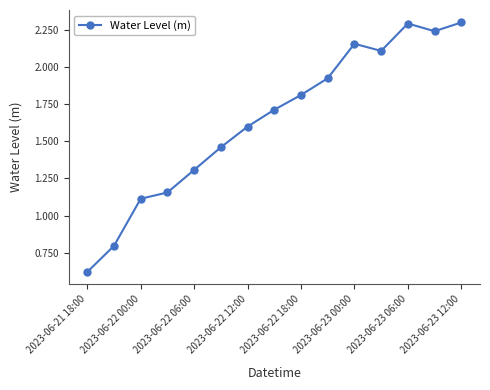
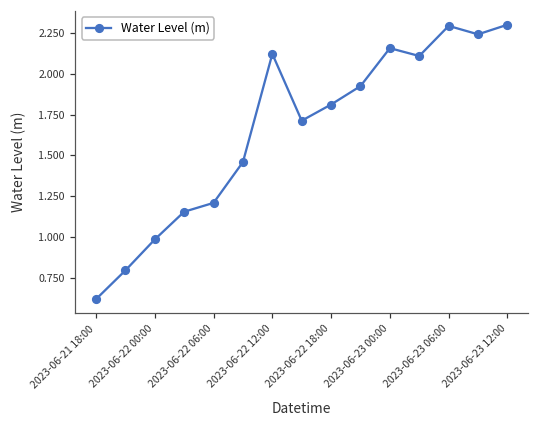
  {
    "2023-06-21 18:00": 0.62,
-   "2023-06-22 00:00": 1.11,
-   "2023-06-22 06:00": 1.31,
-   "2023-06-22 12:00": 1.60,
+   "2023-06-22 00:00": 0.99,
+   "2023-06-22 06:00": 1.21,
+   "2023-06-22 12:00": 2.12,
    "2023-06-22 18:00": 1.81,
    "2023-06-23 00:00": 2.16,
    "2023-06-23 06:00": 2.29,
    "2023-06-23 12:00": 2.30
  }
